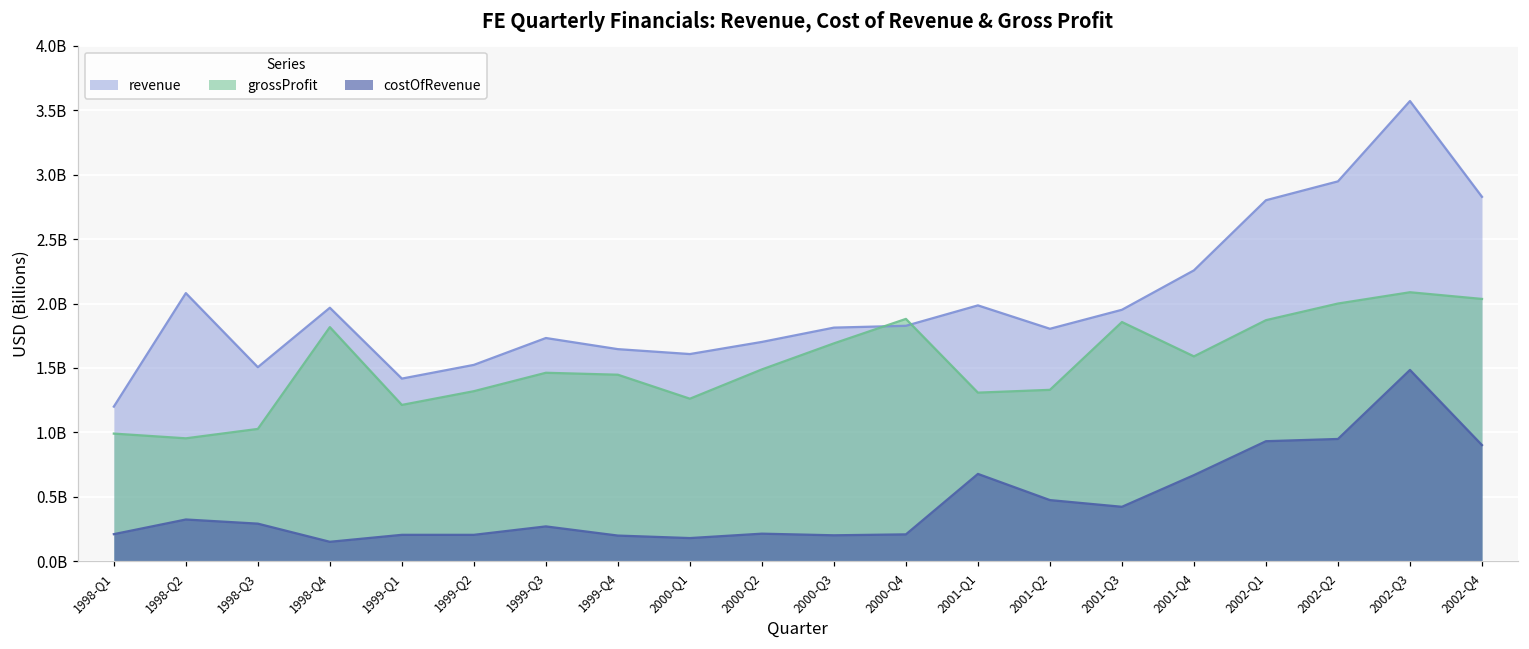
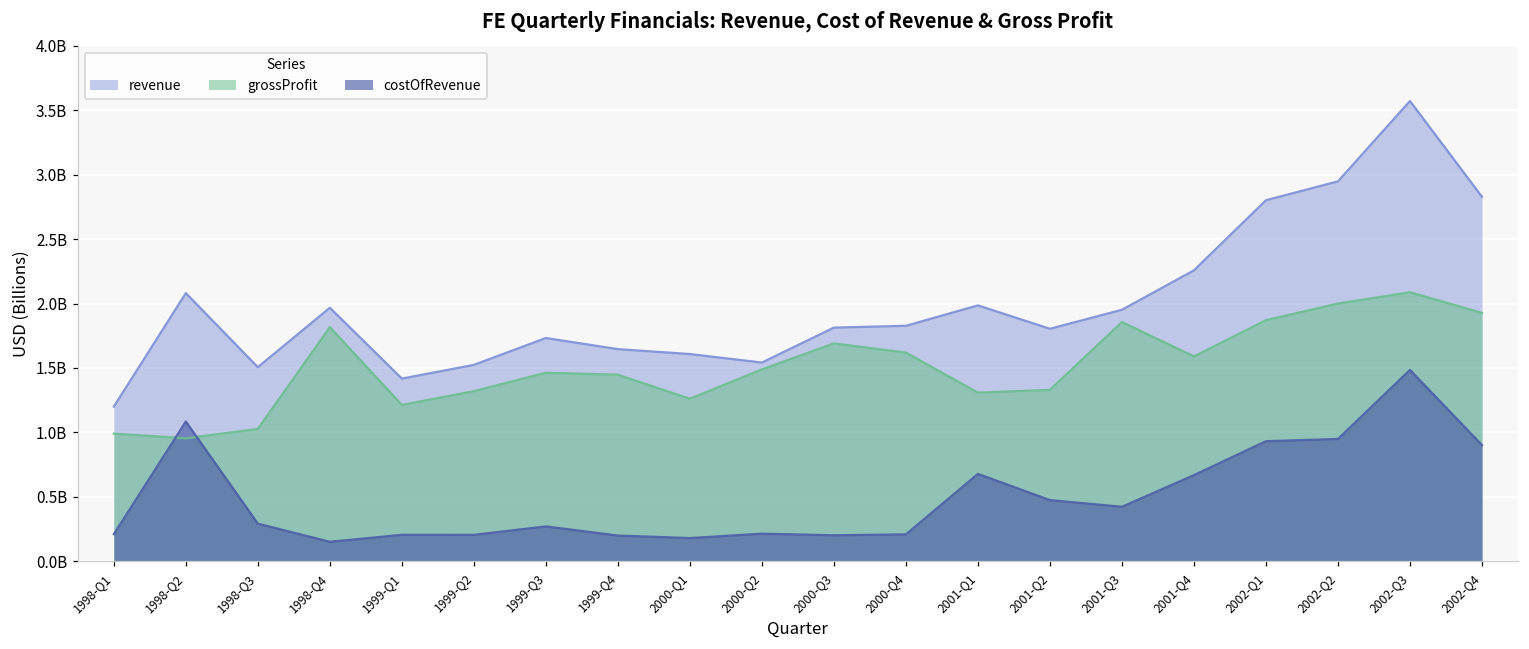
  {
    "revenue": {
      "1998-Q1": 1200000000,
      "1998-Q2": 2080000000,
      "1998-Q3": 1510000000,
      "1998-Q4": 1970000000,
      "1999-Q1": 1420000000,
      "1999-Q2": 1520000000,
      "1999-Q3": 1730000000,
      "1999-Q4": 1650000000,
      "2000-Q1": 1610000000,
-     "2000-Q2": 1700000000,
+     "2000-Q2": 1540000000,
      "2000-Q3": 1810000000,
      "2000-Q4": 1830000000,
      "2001-Q1": 1990000000,
      "2001-Q2": 1800000000,
      "2001-Q3": 1950000000,
      "2001-Q4": 2260000000,
      "2002-Q1": 2800000000,
      "2002-Q2": 2950000000,
      "2002-Q3": 3570000000,
      "2002-Q4": 2830000000
    },
    "grossProfit": {
      "1998-Q1": 990000000,
      "1998-Q2": 950000000,
      "1998-Q3": 1030000000,
      "1998-Q4": 1820000000,
      "1999-Q1": 1210000000,
      "1999-Q2": 1320000000,
      "1999-Q3": 1460000000,
      "1999-Q4": 1450000000,
      "2000-Q1": 1260000000,
      "2000-Q2": 1490000000,
      "2000-Q3": 1690000000,
-     "2000-Q4": 1880000000,
+     "2000-Q4": 1620000000,
      "2001-Q1": 1310000000,
      "2001-Q2": 1330000000,
      "2001-Q3": 1860000000,
      "2001-Q4": 1590000000,
      "2002-Q1": 1870000000,
      "2002-Q2": 2000000000,
      "2002-Q3": 2090000000,
-     "2002-Q4": 2040000000
+     "2002-Q4": 1930000000
    },
    "costOfRevenue": {
      "1998-Q1": 210000000,
-     "1998-Q2": 320000000,
+     "1998-Q2": 1080000000,
      "1998-Q3": 290000000,
      "1998-Q4": 150000000,
      "1999-Q1": 200000000,
      "1999-Q2": 200000000,
      "1999-Q3": 270000000,
      "1999-Q4": 200000000,
      "2000-Q1": 180000000,
      "2000-Q2": 210000000,
      "2000-Q3": 200000000,
      "2000-Q4": 210000000,
      "2001-Q1": 680000000,
      "2001-Q2": 470000000,
      "2001-Q3": 420000000,
      "2001-Q4": 670000000,
      "2002-Q1": 930000000,
      "2002-Q2": 950000000,
      "2002-Q3": 1480000000,
      "2002-Q4": 900000000
    }
  }
